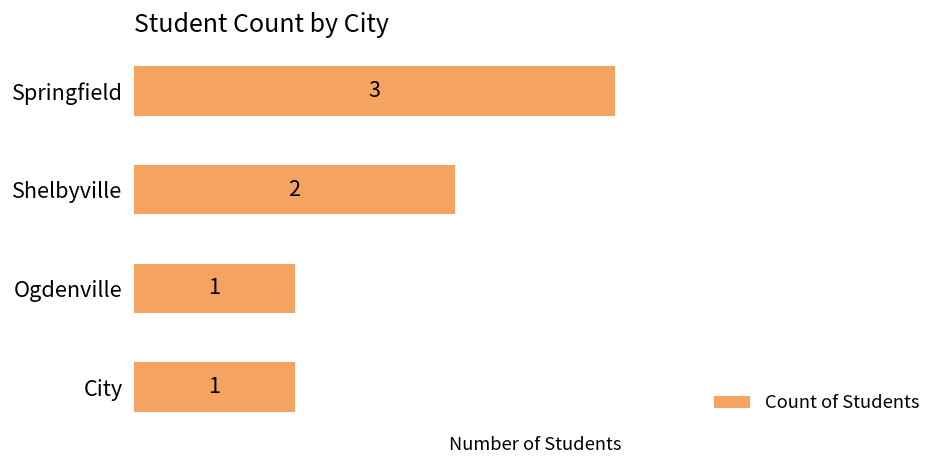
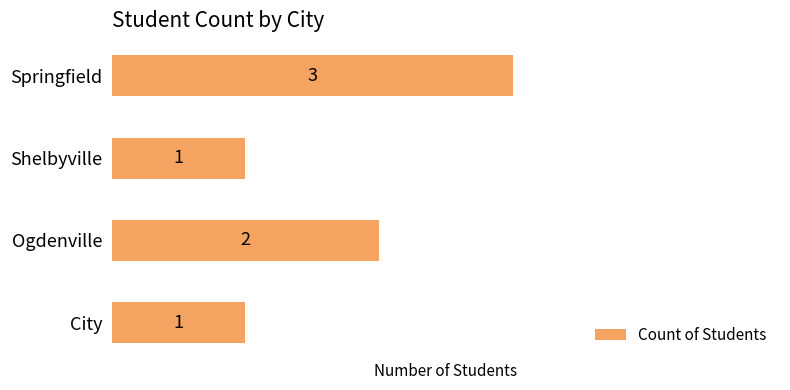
  {
    "Springfield": 3,
-   "Shelbyville": 2,
-   "Ogdenville": 1,
+   "Shelbyville": 1,
+   "Ogdenville": 2,
    "City": 1
  }
